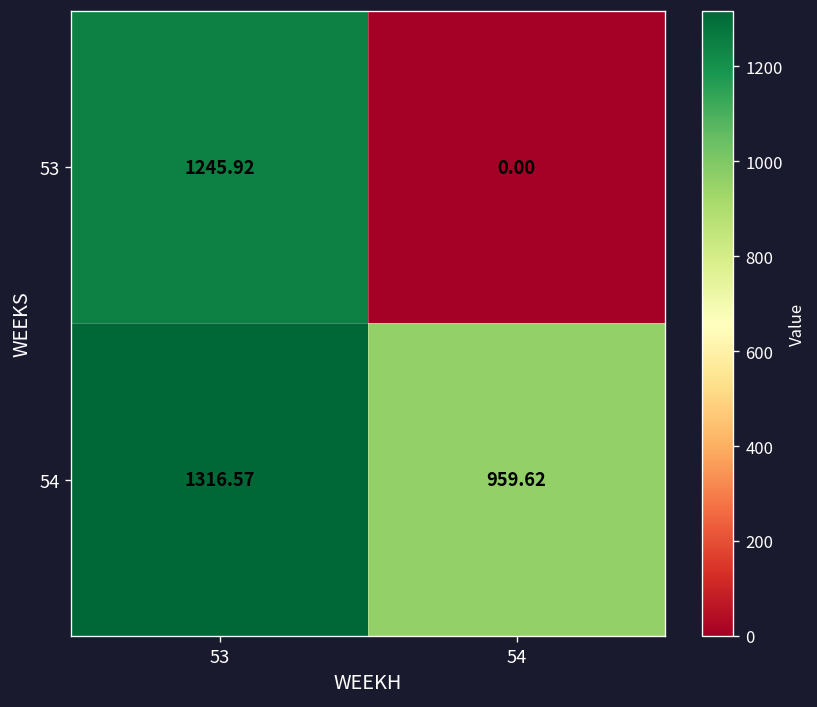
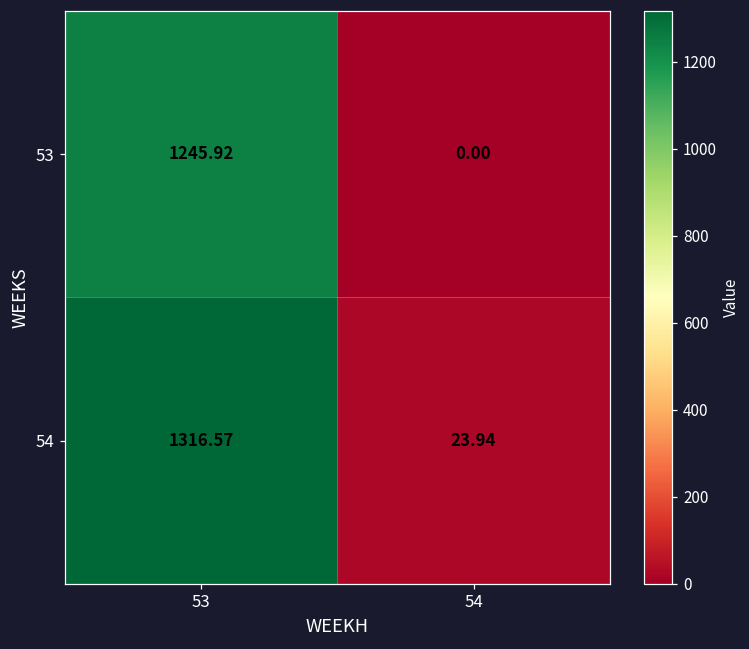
  {
    "53": {
      "53": 1245.92,
      "54": 0.00
    },
    "54": {
      "53": 1316.57,
-     "54": 959.62
+     "54": 23.94
    }
  }
